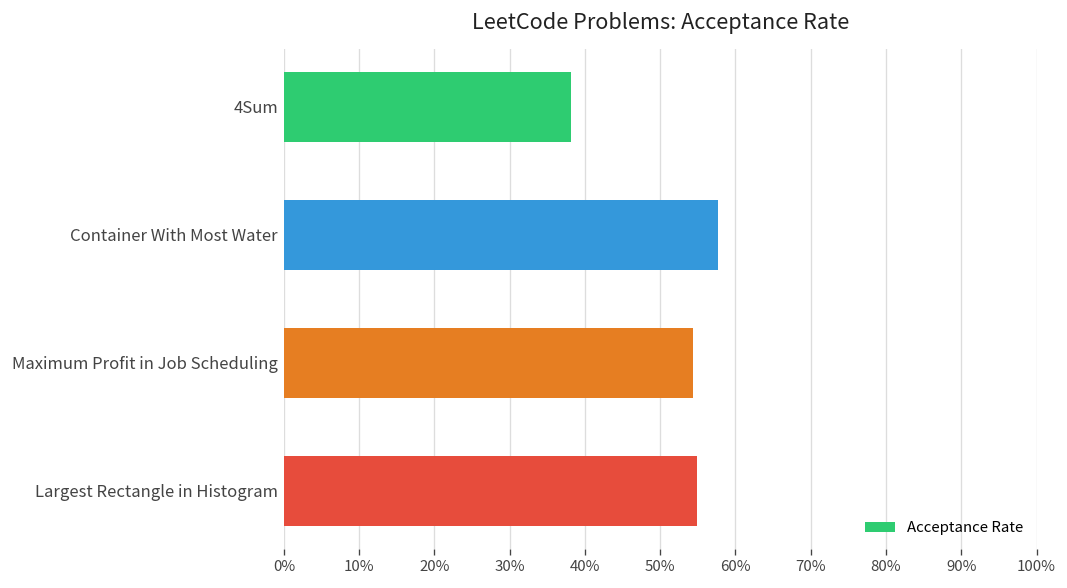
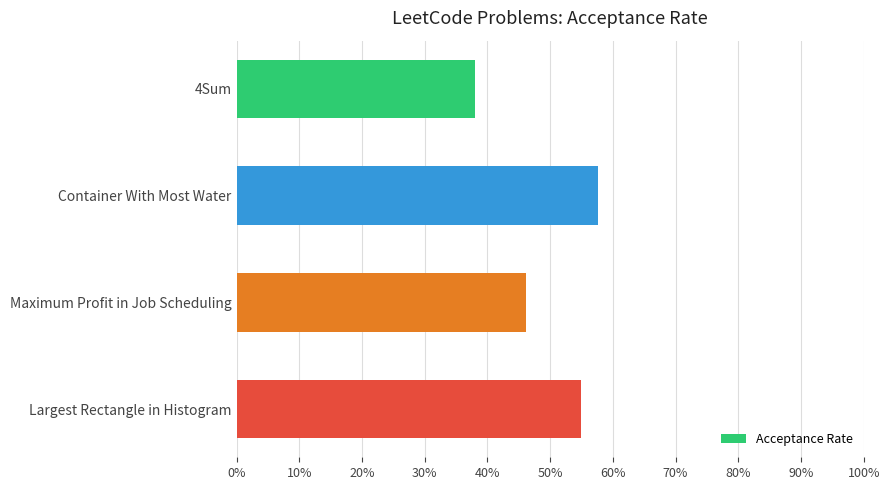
  {
    "4Sum": "38%",
    "Container With Most Water": "58%",
-   "Maximum Profit in Job Scheduling": "54%",
+   "Maximum Profit in Job Scheduling": "46%",
    "Largest Rectangle in Histogram": "55%"
  }
